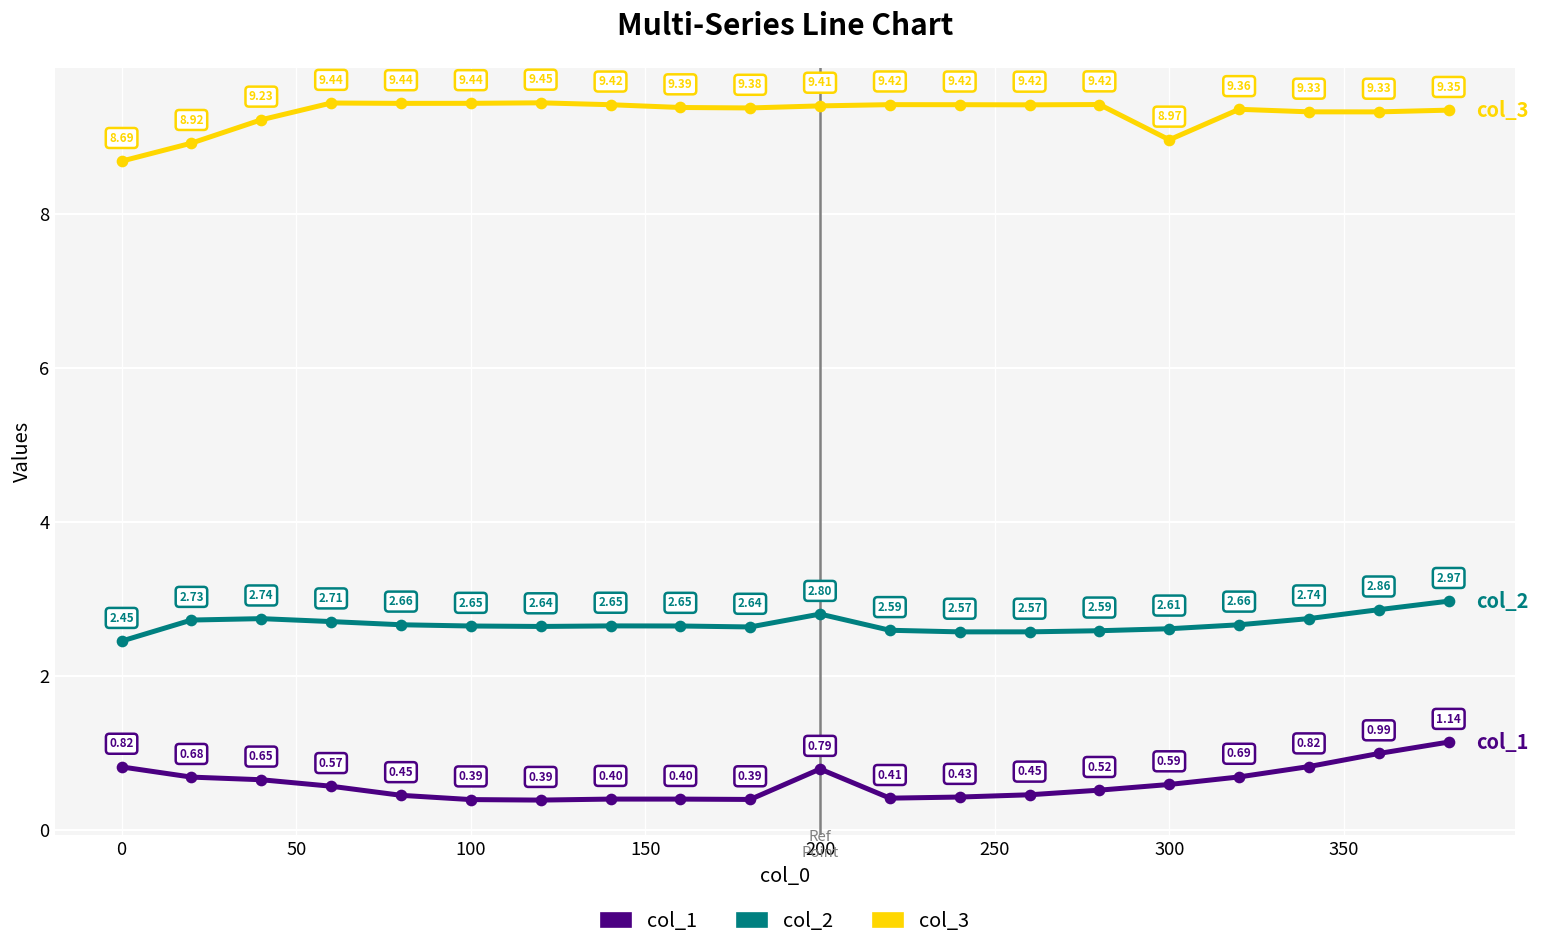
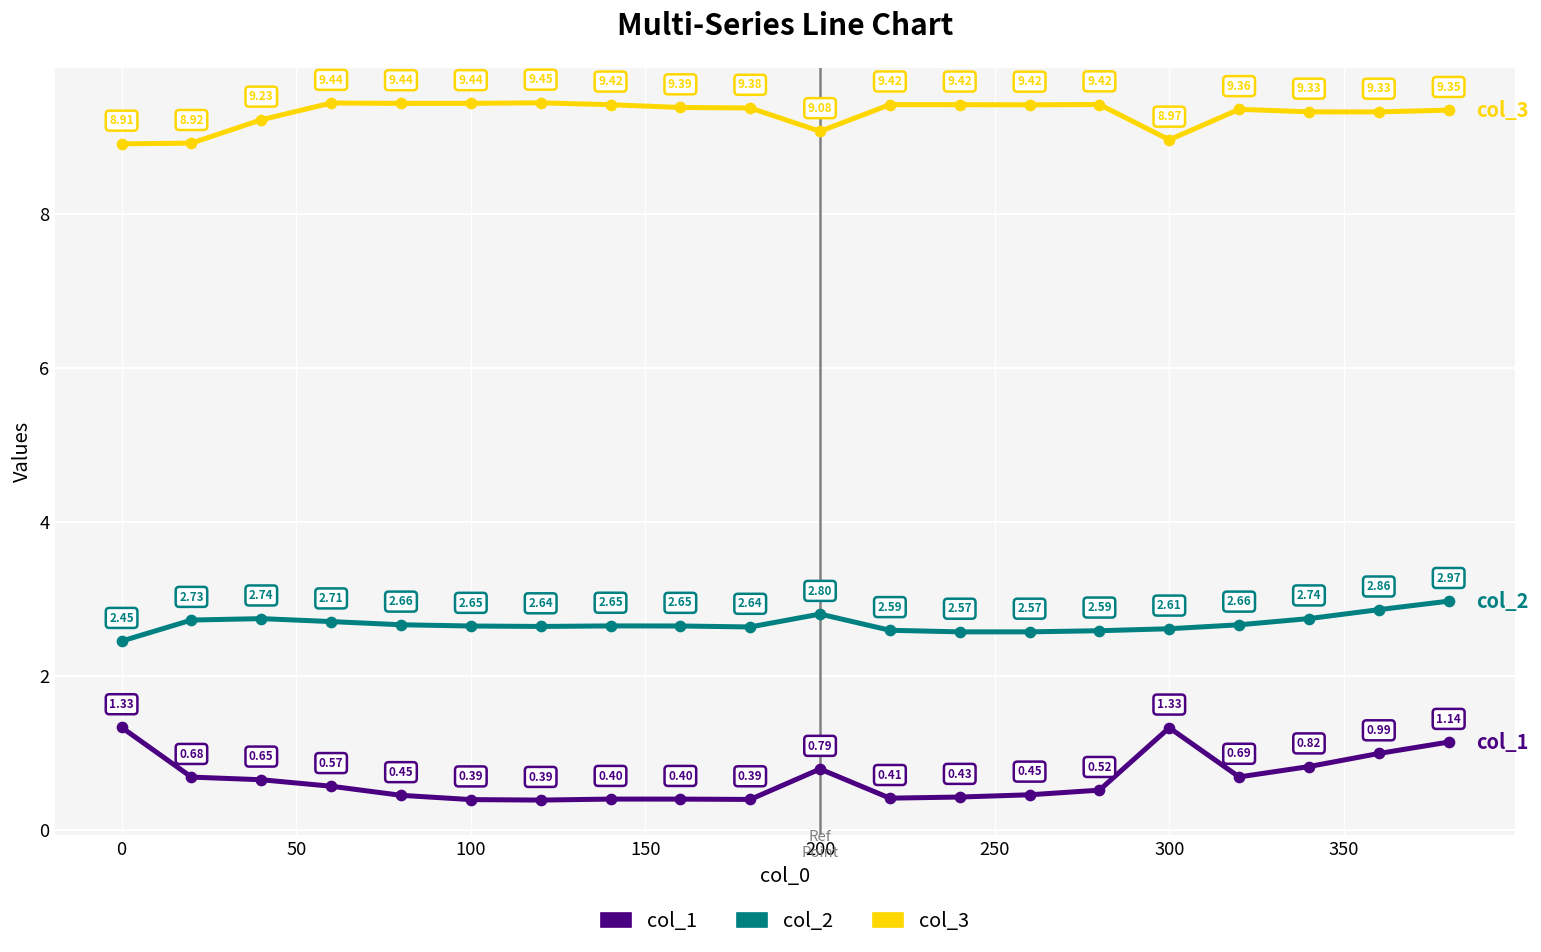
  {
    "col_1": {
-     "0": 0.82,
-     "300": 0.59
+     "0": 1.33,
+     "300": 1.33
    },
    "col_3": {
-     "0": 8.69,
-     "200": 9.41
+     "0": 8.91,
+     "200": 9.08
    }
  }
